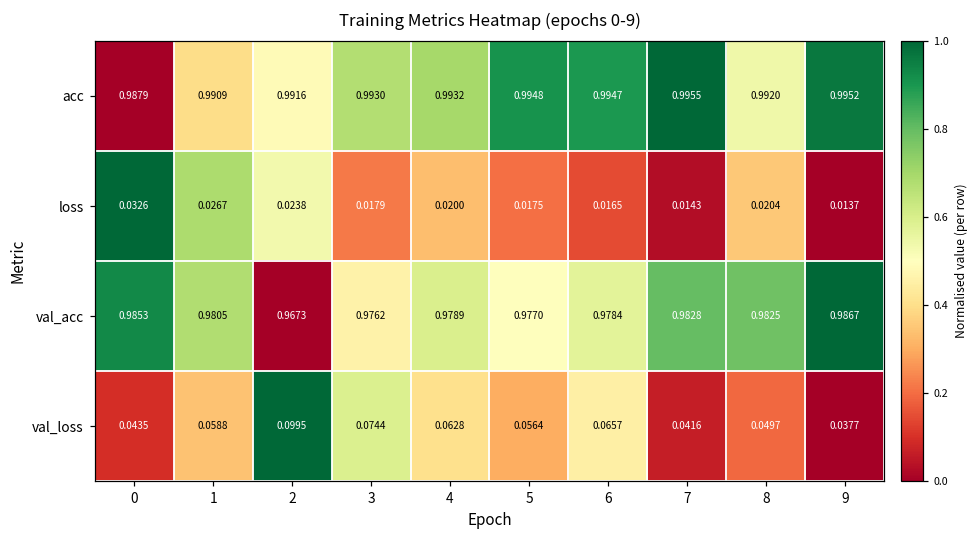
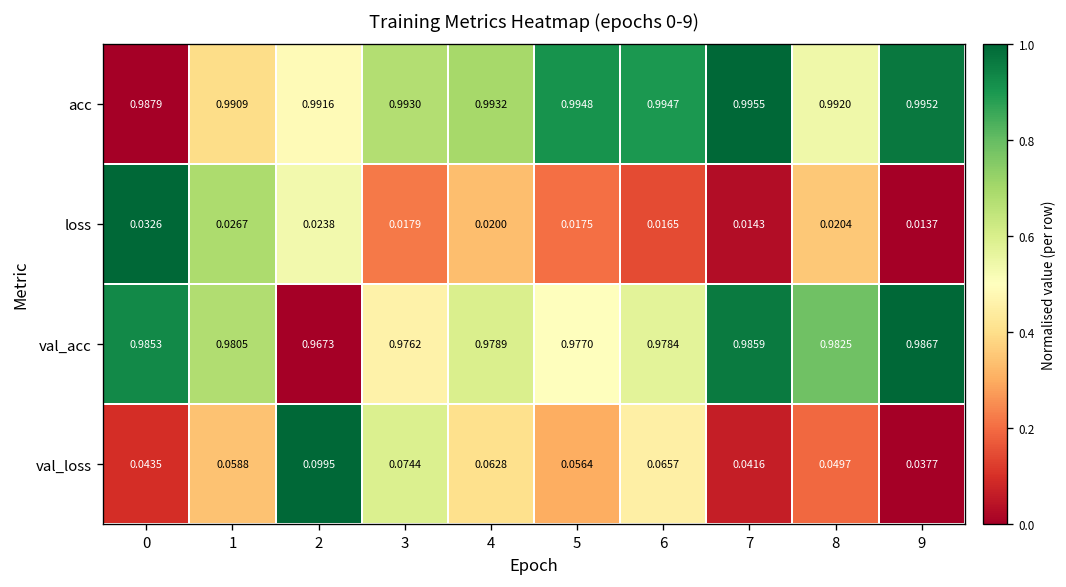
  {
    "acc": {
      "0": 0.9879,
      "1": 0.9909,
      "2": 0.9916,
      "3": 0.9930,
      "4": 0.9932,
      "5": 0.9948,
      "6": 0.9947,
      "7": 0.9955,
      "8": 0.9920,
      "9": 0.9952
    },
    "loss": {
      "0": 0.0326,
      "1": 0.0267,
      "2": 0.0238,
      "3": 0.0179,
      "4": 0.0200,
      "5": 0.0175,
      "6": 0.0165,
      "7": 0.0143,
      "8": 0.0204,
      "9": 0.0137
    },
    "val_acc": {
      "0": 0.9853,
      "1": 0.9805,
      "2": 0.9673,
      "3": 0.9762,
      "4": 0.9789,
      "5": 0.9770,
      "6": 0.9784,
-     "7": 0.9828,
+     "7": 0.9859,
      "8": 0.9825,
      "9": 0.9867
    },
    "val_loss": {
      "0": 0.0435,
      "1": 0.0588,
      "2": 0.0995,
      "3": 0.0744,
      "4": 0.0628,
      "5": 0.0564,
      "6": 0.0657,
      "7": 0.0416,
      "8": 0.0497,
      "9": 0.0377
    }
  }
